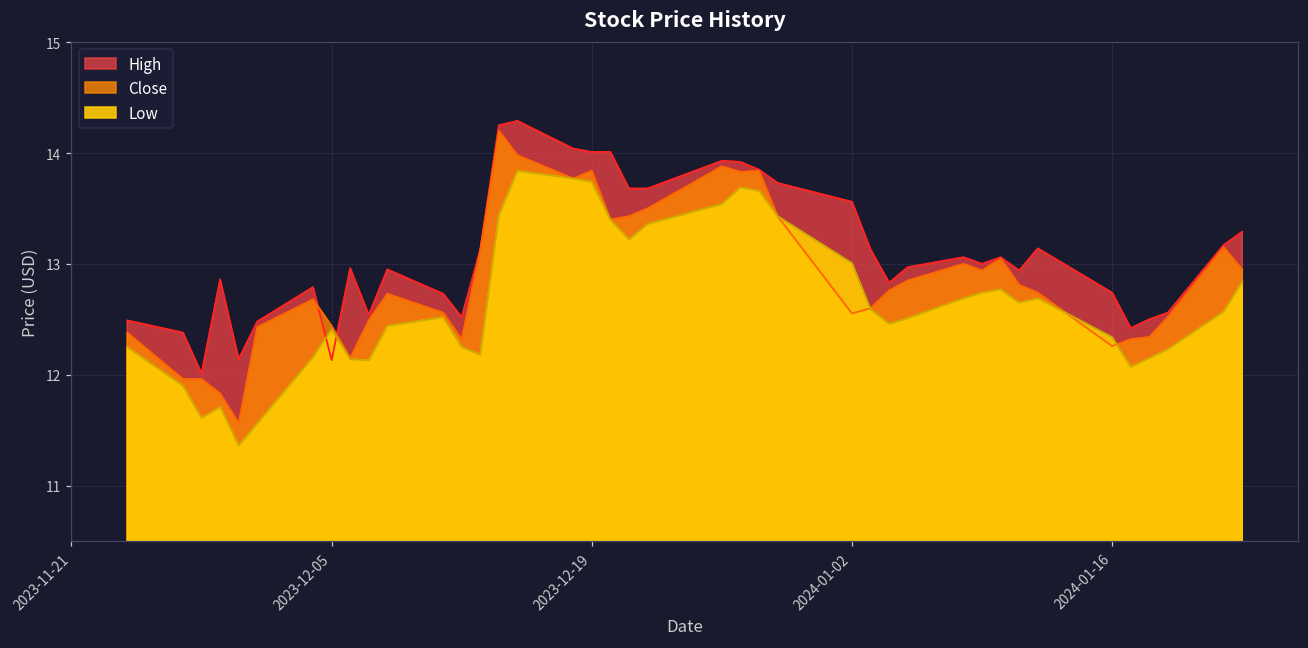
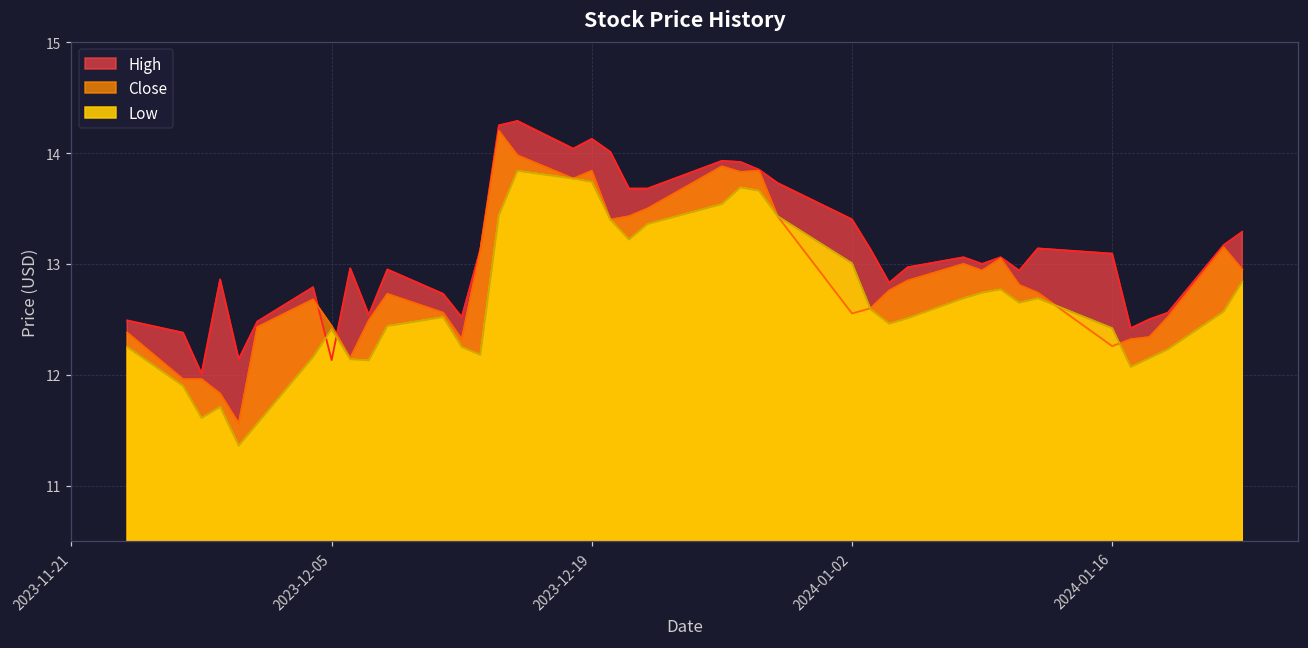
  {
    "High": {
      "2023-12-05": 12.13,
-     "2023-12-19": 14.01,
-     "2024-01-02": 13.56,
-     "2024-01-16": 12.74
+     "2023-12-19": 14.13,
+     "2024-01-02": 13.40,
+     "2024-01-16": 13.09
    },
    "Close": {
      "2023-12-05": 12.44,
      "2023-12-19": 13.84,
      "2024-01-02": 12.55,
      "2024-01-16": 12.26
    },
    "Low": {
      "2023-12-05": 12.41,
      "2023-12-19": 13.74,
      "2024-01-02": 13.01,
-     "2024-01-16": 12.34
+     "2024-01-16": 12.42
    }
  }
